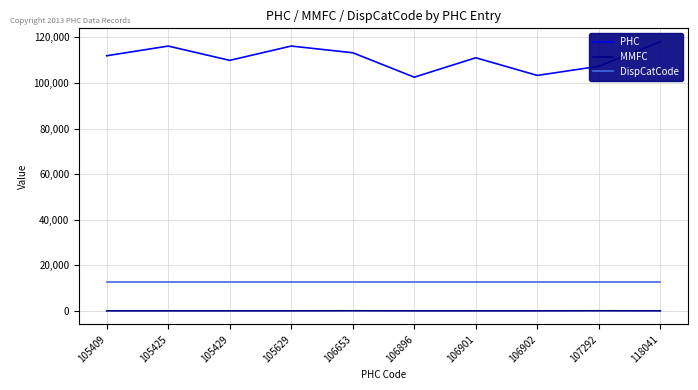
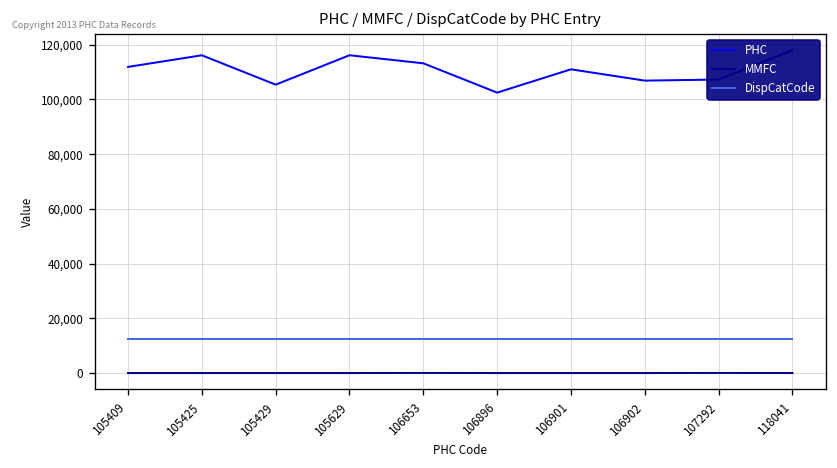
  {
    "PHC": {
      "105409": "112,000",
      "105425": "116,000",
-     "105429": "110,000",
+     "105429": "105,000",
      "105629": "116,000",
      "106653": "113,000",
      "106896": "103,000",
      "106901": "111,000",
-     "106902": "103,000"
+     "106902": "107,000"
    },
    "MMFC": {
      "105409": "0",
      "105425": "0",
      "105429": "0",
      "105629": "0",
      "106653": "0",
      "106896": "0",
      "106901": "0",
      "106902": "0",
      "107292": "0",
      "118041": "0"
    },
    "DispCatCode": {
      "105409": "13,000",
      "105425": "13,000",
      "105429": "13,000",
      "105629": "13,000",
      "106653": "13,000",
      "106896": "13,000",
      "106901": "13,000",
      "106902": "13,000",
      "107292": "13,000",
      "118041": "13,000"
    }
  }
